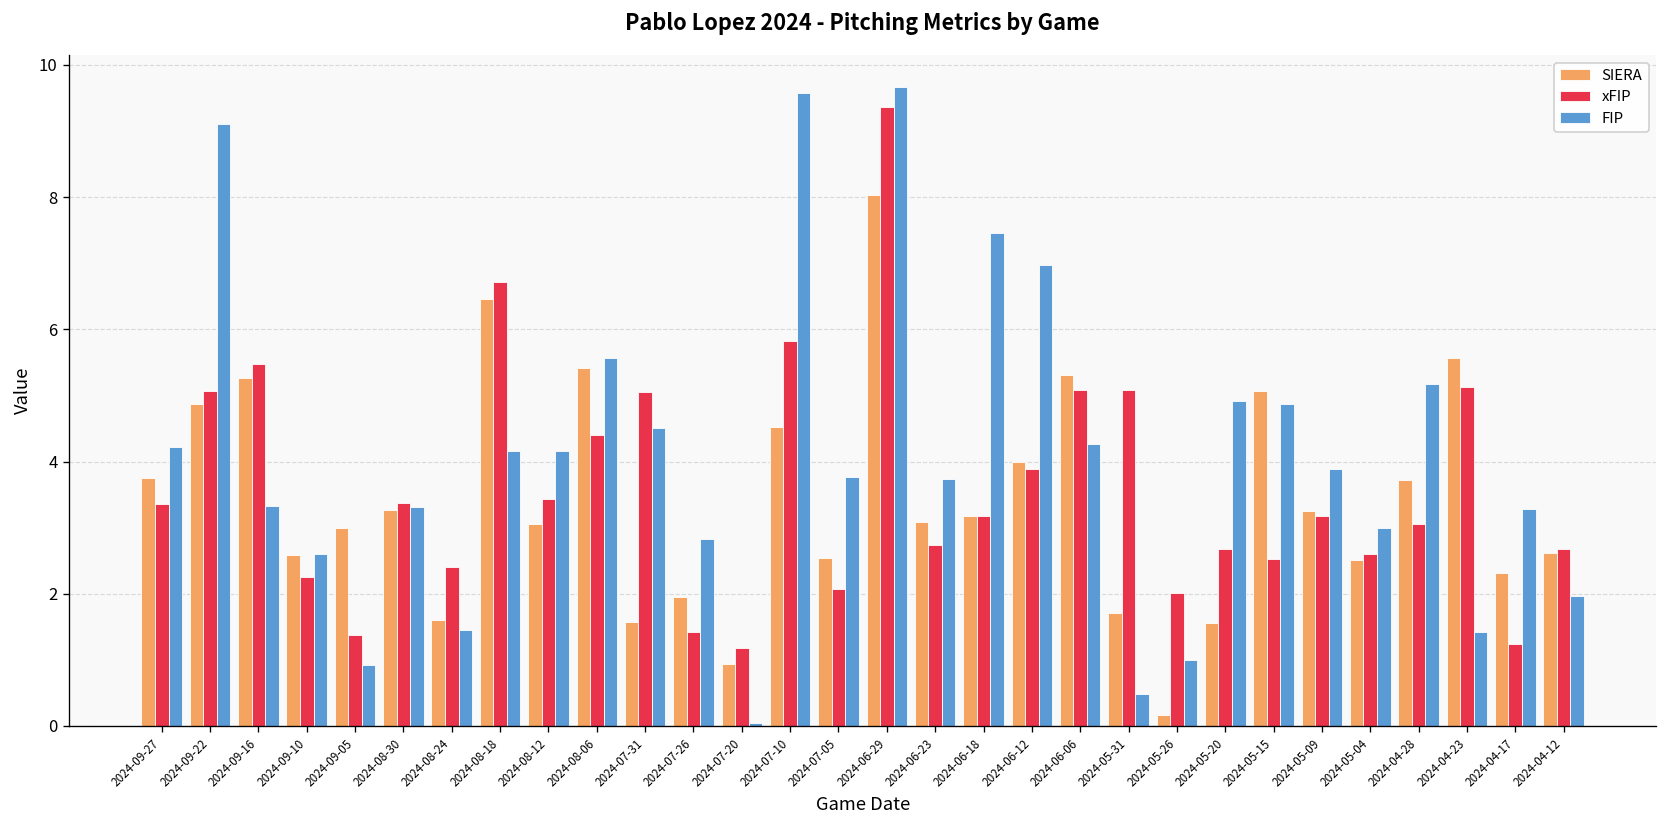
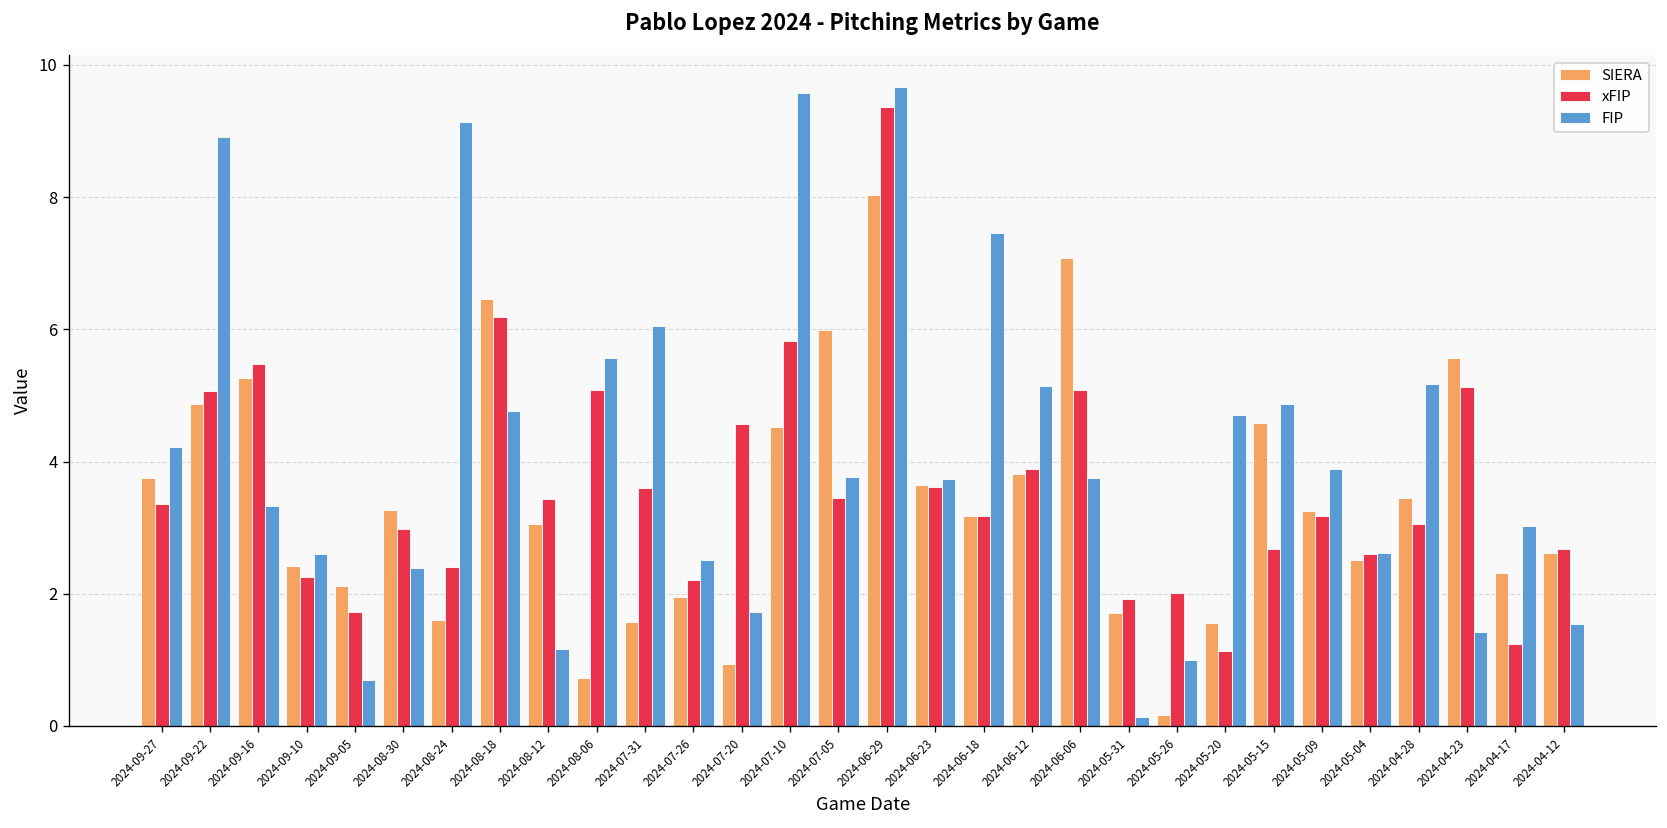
  {
    "SIERA": {
      "2024-09-27": 3.7,
      "2024-09-22": 4.9,
      "2024-09-16": 5.3,
-     "2024-09-10": 2.6,
-     "2024-09-05": 3.0,
+     "2024-09-10": 2.4,
+     "2024-09-05": 2.1,
      "2024-08-30": 3.3,
      "2024-08-24": 1.6,
      "2024-08-18": 6.5,
      "2024-08-12": 3.0,
-     "2024-08-06": 5.4,
+     "2024-08-06": 0.7,
      "2024-07-31": 1.6,
      "2024-07-26": 1.9,
      "2024-07-20": 0.9,
      "2024-07-10": 4.5,
-     "2024-07-05": 2.5,
+     "2024-07-05": 6.0,
      "2024-06-29": 8.0,
-     "2024-06-23": 3.1,
+     "2024-06-23": 3.6,
      "2024-06-18": 3.2,
-     "2024-06-12": 4.0,
-     "2024-06-06": 5.3,
+     "2024-06-12": 3.8,
+     "2024-06-06": 7.1,
      "2024-05-31": 1.7,
      "2024-05-26": 0.2,
      "2024-05-20": 1.6,
-     "2024-05-15": 5.1,
+     "2024-05-15": 4.6,
      "2024-05-09": 3.2,
      "2024-05-04": 2.5,
-     "2024-04-28": 3.7,
+     "2024-04-28": 3.4,
      "2024-04-23": 5.6,
      "2024-04-17": 2.3,
      "2024-04-12": 2.6
    },
    "xFIP": {
      "2024-09-27": 3.4,
      "2024-09-22": 5.1,
      "2024-09-16": 5.5,
      "2024-09-10": 2.2,
-     "2024-09-05": 1.4,
-     "2024-08-30": 3.4,
+     "2024-09-05": 1.7,
+     "2024-08-30": 3.0,
      "2024-08-24": 2.4,
-     "2024-08-18": 6.7,
+     "2024-08-18": 6.2,
      "2024-08-12": 3.4,
-     "2024-08-06": 4.4,
-     "2024-07-31": 5.1,
-     "2024-07-26": 1.4,
-     "2024-07-20": 1.2,
+     "2024-08-06": 5.1,
+     "2024-07-31": 3.6,
+     "2024-07-26": 2.2,
+     "2024-07-20": 4.6,
      "2024-07-10": 5.8,
-     "2024-07-05": 2.1,
+     "2024-07-05": 3.5,
      "2024-06-29": 9.4,
-     "2024-06-23": 2.7,
+     "2024-06-23": 3.6,
      "2024-06-18": 3.2,
      "2024-06-12": 3.9,
      "2024-06-06": 5.1,
-     "2024-05-31": 5.1,
+     "2024-05-31": 1.9,
      "2024-05-26": 2.0,
-     "2024-05-20": 2.7,
-     "2024-05-15": 2.5,
+     "2024-05-20": 1.1,
+     "2024-05-15": 2.7,
      "2024-05-09": 3.2,
      "2024-05-04": 2.6,
      "2024-04-28": 3.1,
      "2024-04-23": 5.1,
      "2024-04-17": 1.2,
      "2024-04-12": 2.7
    },
    "FIP": {
      "2024-09-27": 4.2,
-     "2024-09-22": 9.1,
+     "2024-09-22": 8.9,
      "2024-09-16": 3.3,
      "2024-09-10": 2.6,
-     "2024-09-05": 0.9,
-     "2024-08-30": 3.3,
-     "2024-08-24": 1.5,
-     "2024-08-18": 4.2,
-     "2024-08-12": 4.2,
+     "2024-09-05": 0.7,
+     "2024-08-30": 2.4,
+     "2024-08-24": 9.1,
+     "2024-08-18": 4.8,
+     "2024-08-12": 1.2,
      "2024-08-06": 5.6,
-     "2024-07-31": 4.5,
-     "2024-07-26": 2.8,
-     "2024-07-20": 0.0,
+     "2024-07-31": 6.1,
+     "2024-07-26": 2.5,
+     "2024-07-20": 1.7,
      "2024-07-10": 9.6,
      "2024-07-05": 3.8,
      "2024-06-29": 9.7,
      "2024-06-23": 3.7,
      "2024-06-18": 7.5,
-     "2024-06-12": 7.0,
-     "2024-06-06": 4.3,
-     "2024-05-31": 0.5,
+     "2024-06-12": 5.1,
+     "2024-06-06": 3.8,
+     "2024-05-31": 0.1,
      "2024-05-26": 1.0,
-     "2024-05-20": 4.9,
+     "2024-05-20": 4.7,
      "2024-05-15": 4.9,
      "2024-05-09": 3.9,
-     "2024-05-04": 3.0,
+     "2024-05-04": 2.6,
      "2024-04-28": 5.2,
      "2024-04-23": 1.4,
-     "2024-04-17": 3.3,
-     "2024-04-12": 2.0
+     "2024-04-17": 3.0,
+     "2024-04-12": 1.5
    }
  }
